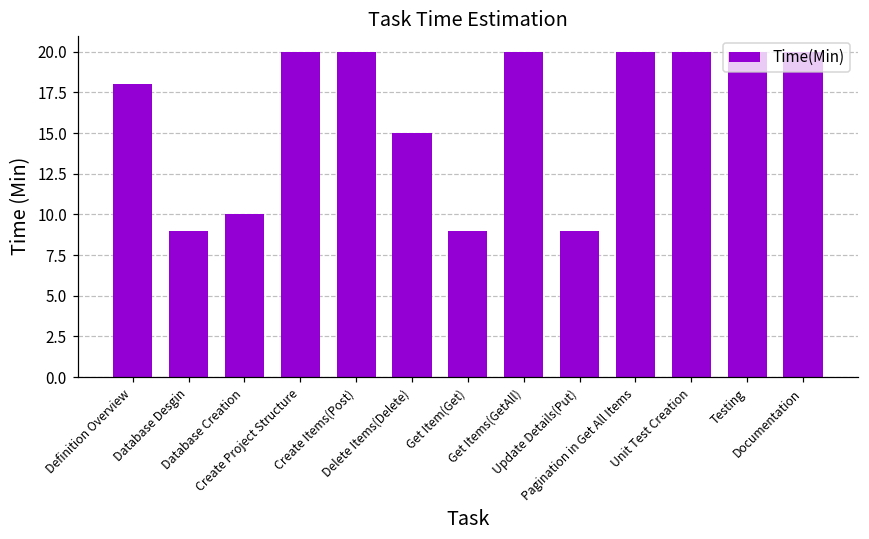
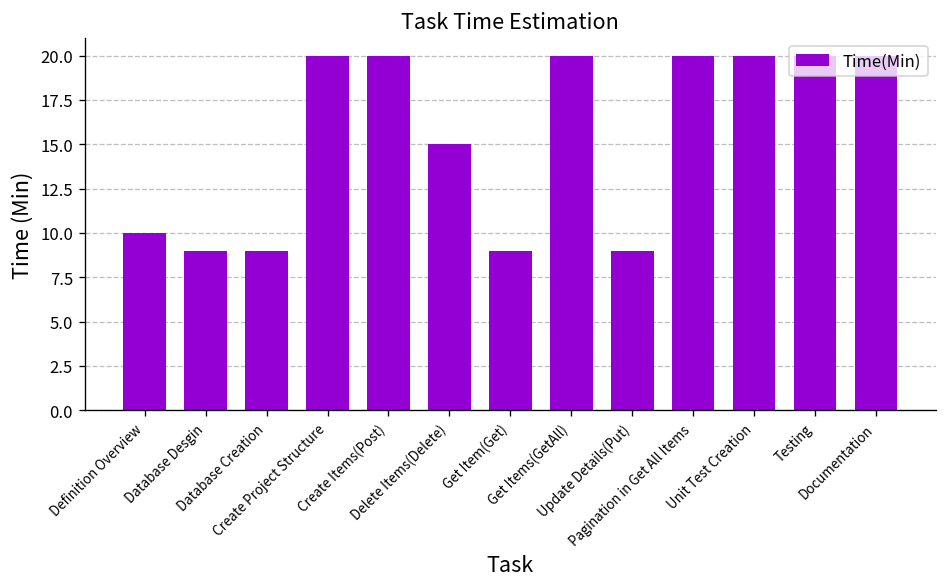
  {
-   "Definition Overview": 18,
+   "Definition Overview": 10,
    "Database Desgin": 9,
-   "Database Creation": 10,
+   "Database Creation": 9,
    "Create Project Structure": 20,
    "Create Items(Post)": 20,
    "Delete Items(Delete)": 15,
    "Get Item(Get)": 9,
    "Get Items(GetAll)": 20,
    "Update Details(Put)": 9,
    "Pagination in Get All Items": 20,
    "Unit Test Creation": 20
  }
